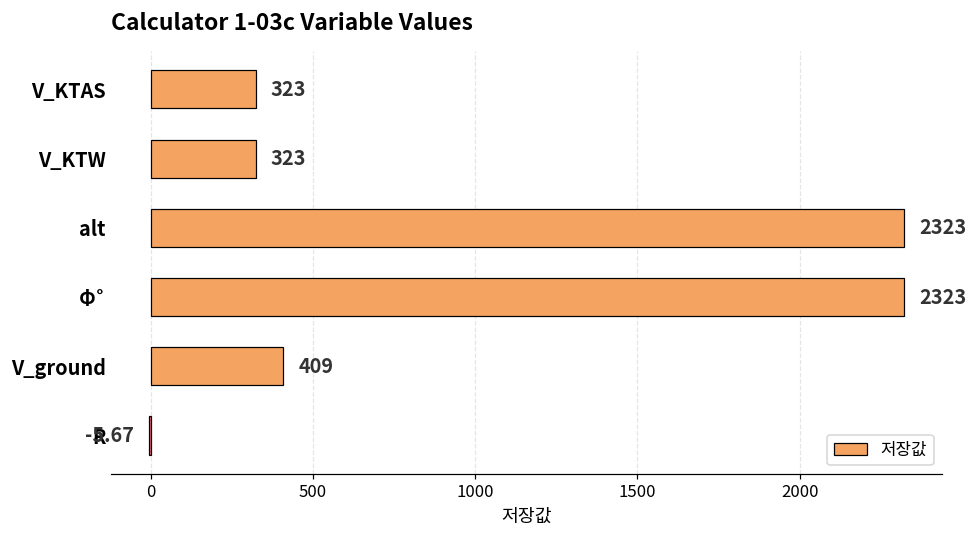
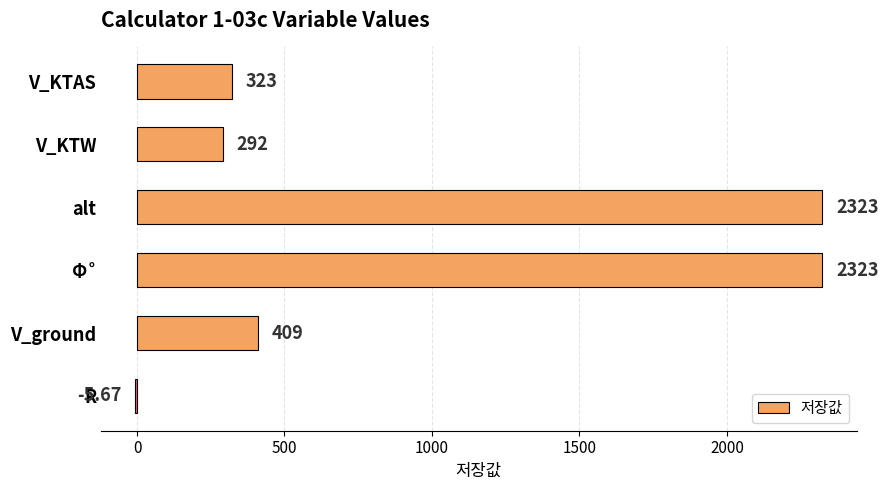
  {
    "V_KTAS": 323,
-   "V_KTW": 323,
+   "V_KTW": 292,
    "alt": 2323,
    "Φ˚": 2323,
    "V_ground": 409,
    "R": -5.67
  }
